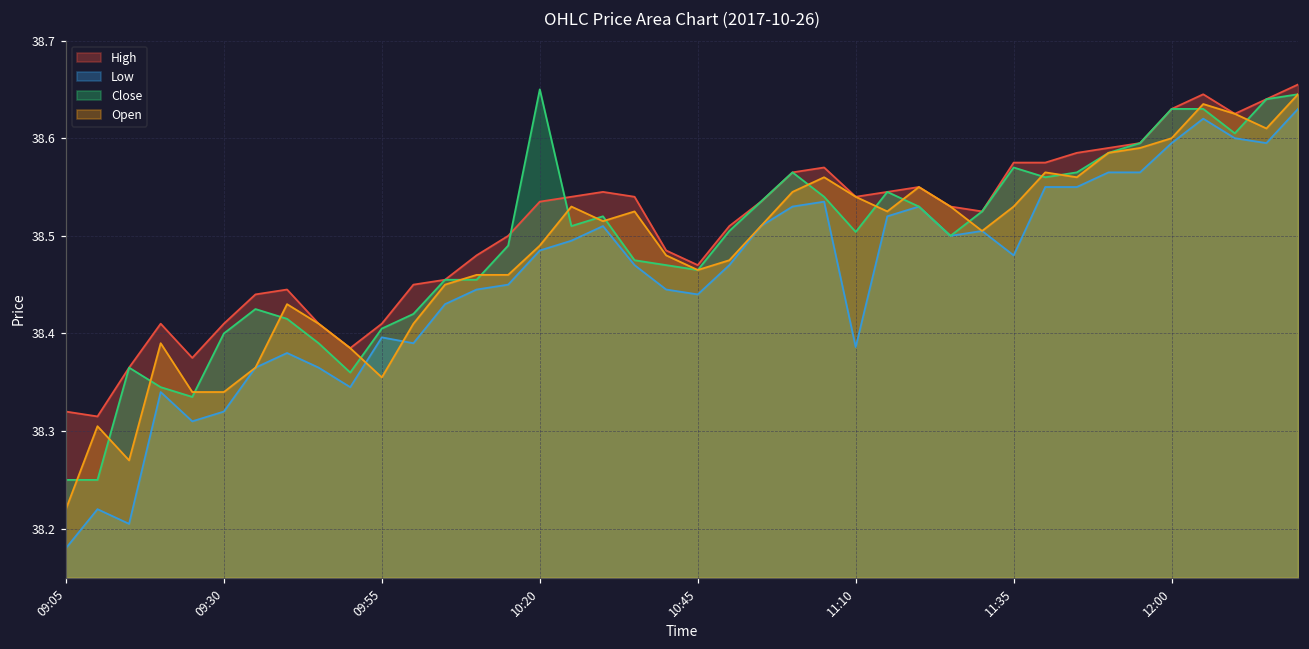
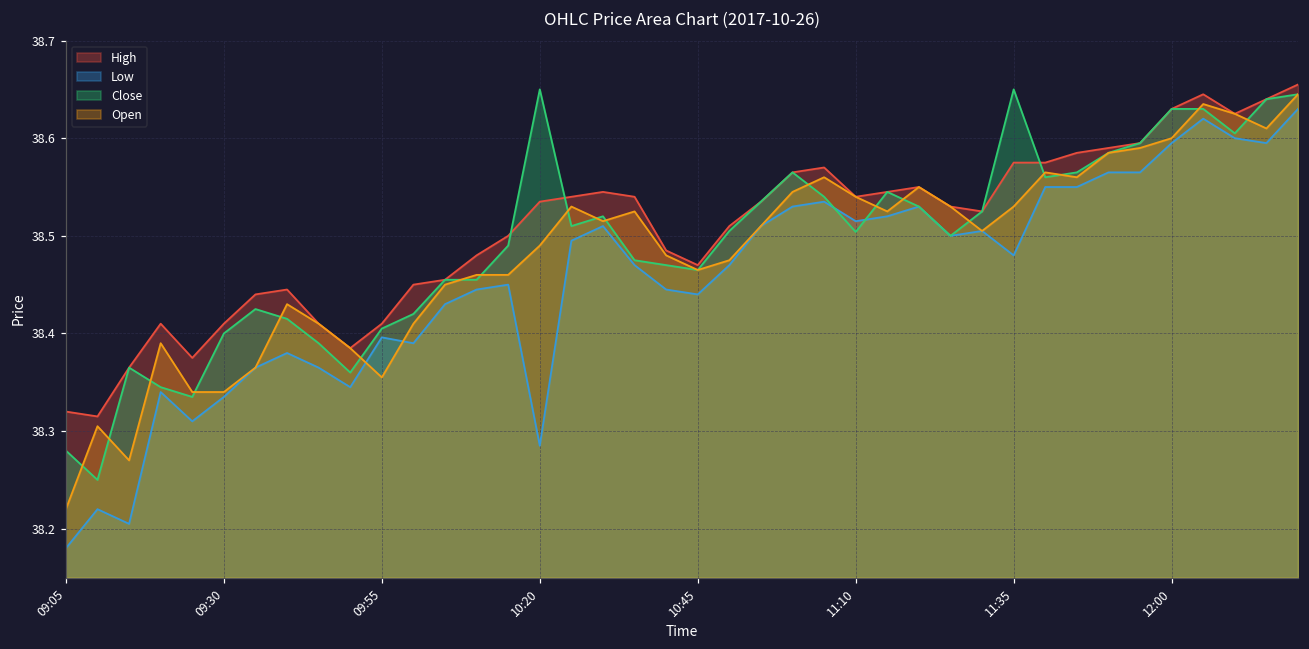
  {
    "Low": {
      "09:05": 38.18,
-     "09:30": 38.32,
+     "09:30": 38.34,
      "09:55": 38.40,
-     "10:20": 38.49,
+     "10:20": 38.29,
      "10:45": 38.44,
-     "11:10": 38.39,
+     "11:10": 38.52,
      "11:35": 38.48,
      "12:00": 38.60
    },
    "Close": {
-     "09:05": 38.25,
+     "09:05": 38.28,
      "09:30": 38.40,
      "09:55": 38.41,
      "10:20": 38.65,
      "11:10": 38.50,
-     "11:35": 38.57
+     "11:35": 38.65
    }
  }
